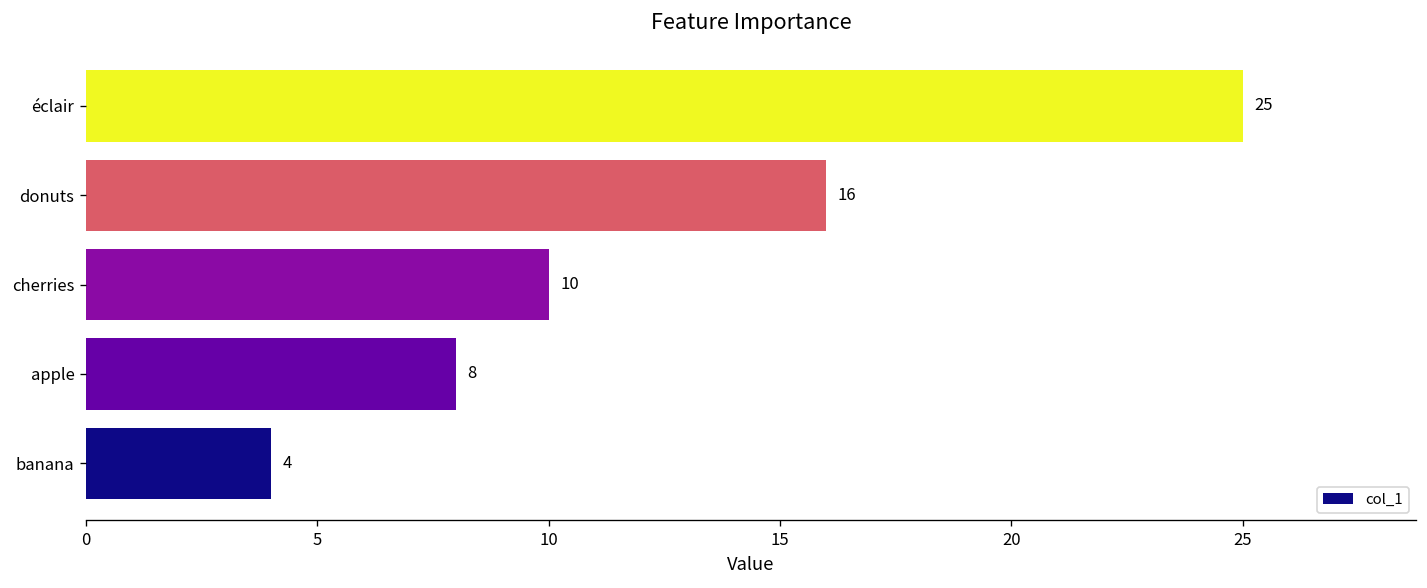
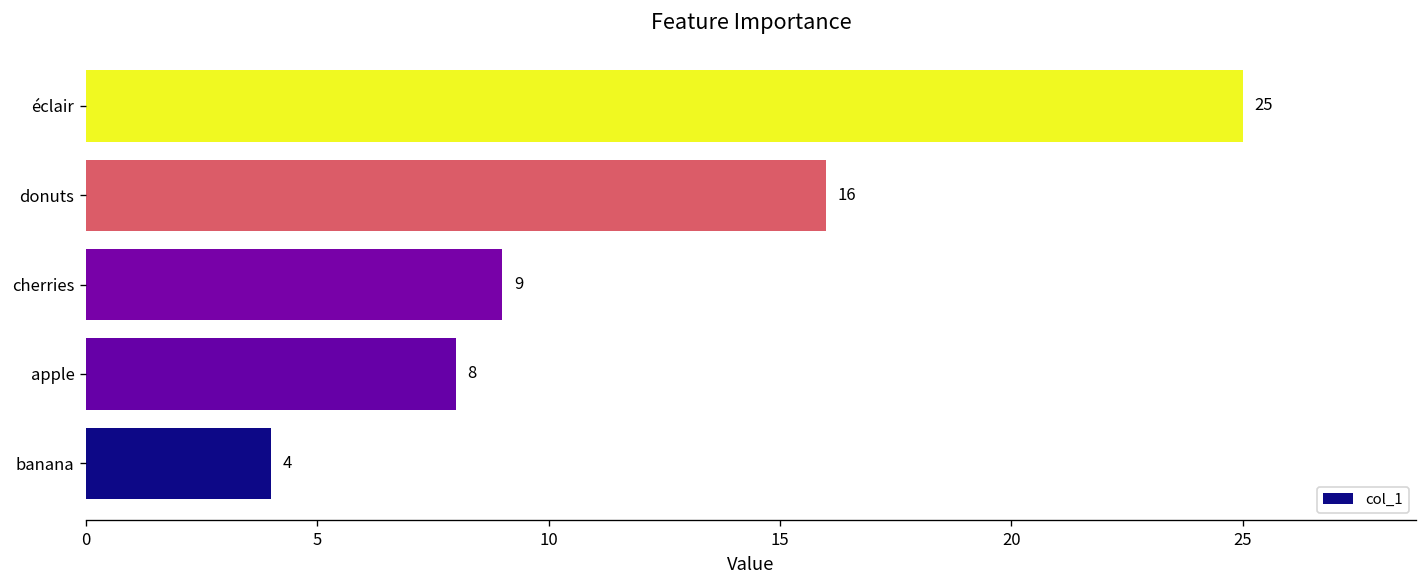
  {
    "éclair": 25,
    "donuts": 16,
-   "cherries": 10,
+   "cherries": 9,
    "apple": 8,
    "banana": 4
  }
